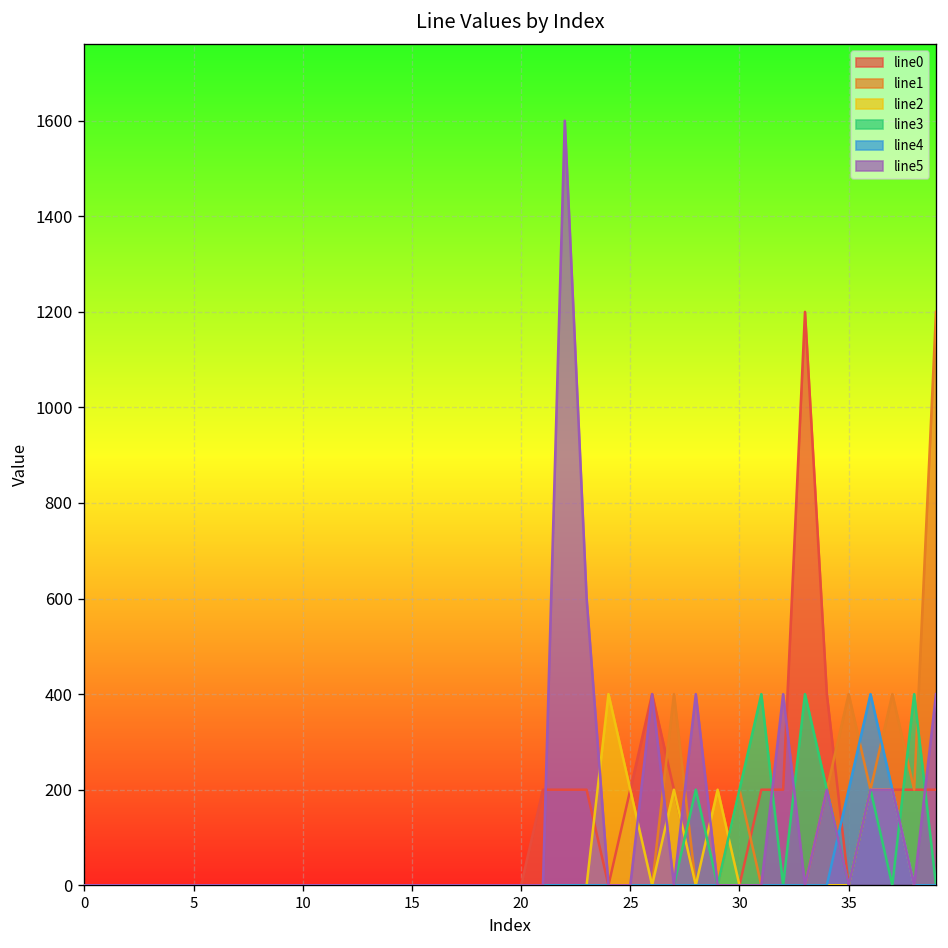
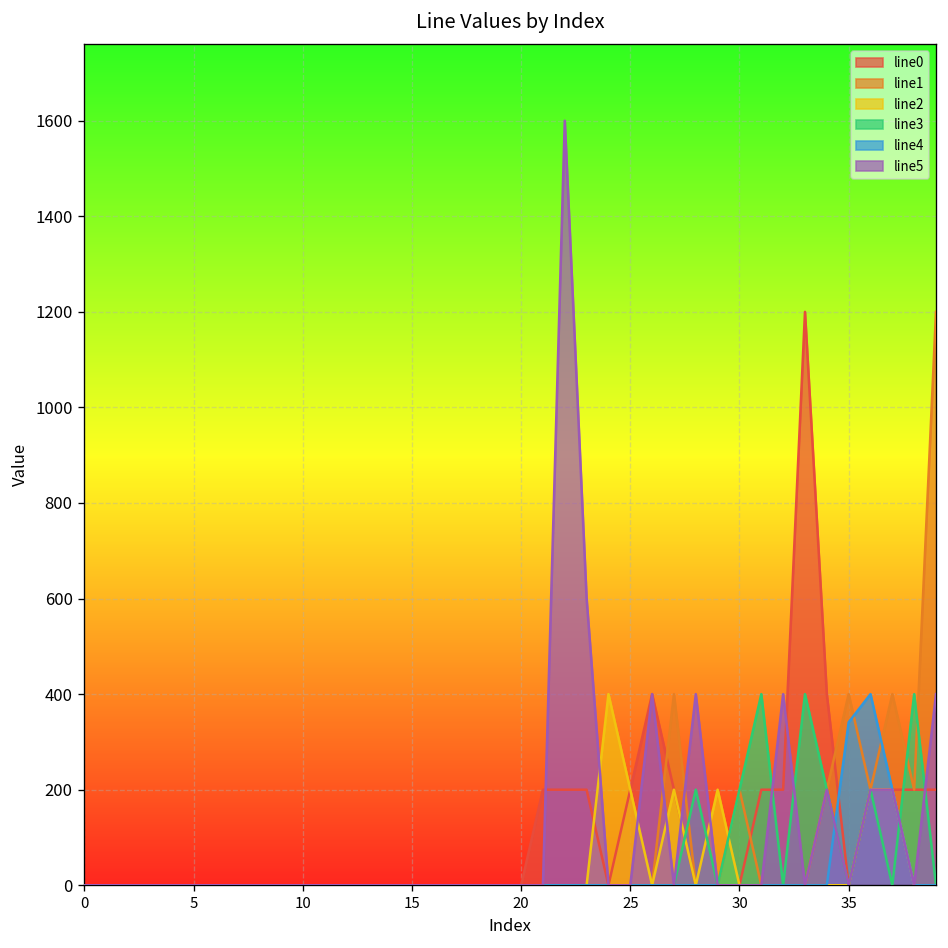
  {
    "line4": {
-     "35": 200
+     "35": 340
    }
  }
